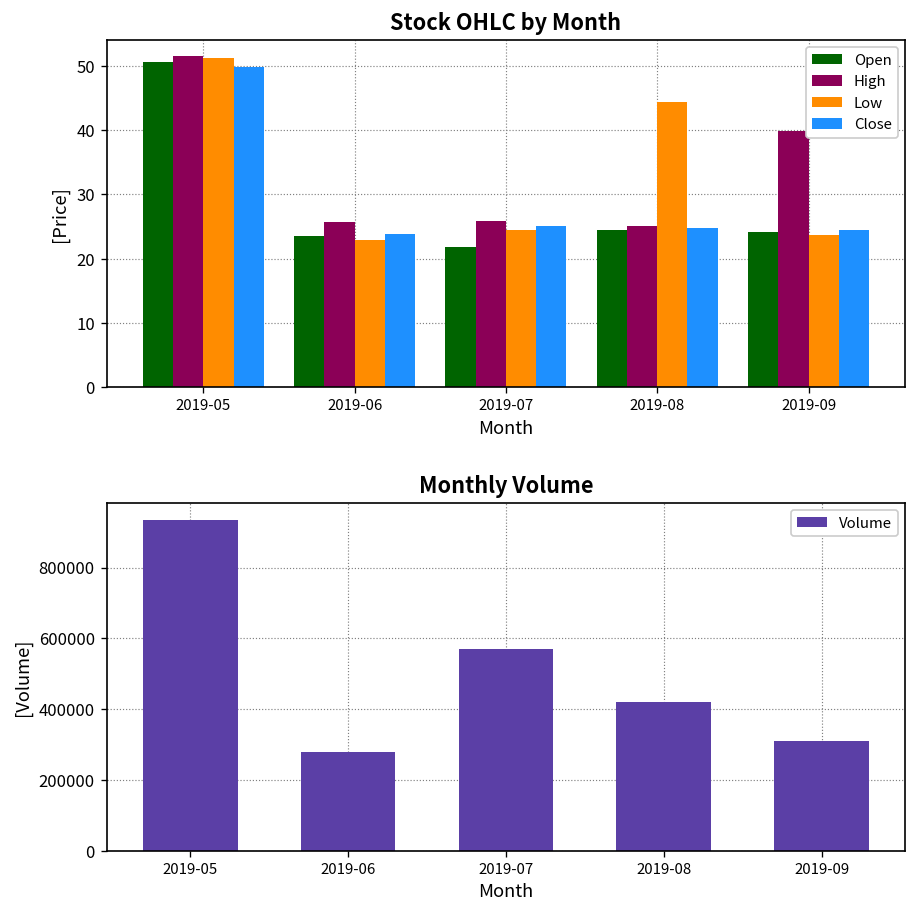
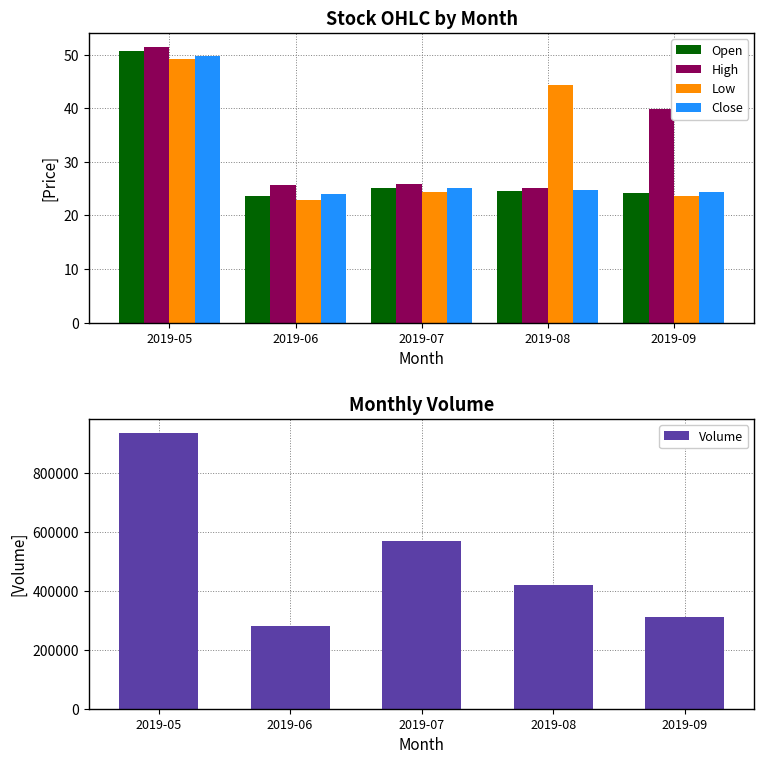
  {
    "Stock OHLC by Month": {
      "Open": {
        "2019-05": 51,
        "2019-06": 24,
-       "2019-07": 22,
+       "2019-07": 25,
        "2019-08": 25,
        "2019-09": 24
      },
      "High": {
        "2019-05": 51,
        "2019-06": 26,
        "2019-07": 26,
        "2019-08": 25,
        "2019-09": 40
      },
      "Low": {
-       "2019-05": 51,
+       "2019-05": 49,
        "2019-06": 23,
        "2019-07": 24,
        "2019-08": 44,
        "2019-09": 24
      },
      "Close": {
        "2019-05": 50,
        "2019-06": 24,
        "2019-07": 25,
        "2019-08": 25,
        "2019-09": 24
      }
    },
    "Monthly Volume": {
      "2019-05": 940000,
      "2019-06": 280000,
      "2019-07": 570000,
      "2019-08": 420000,
      "2019-09": 310000
    }
  }
